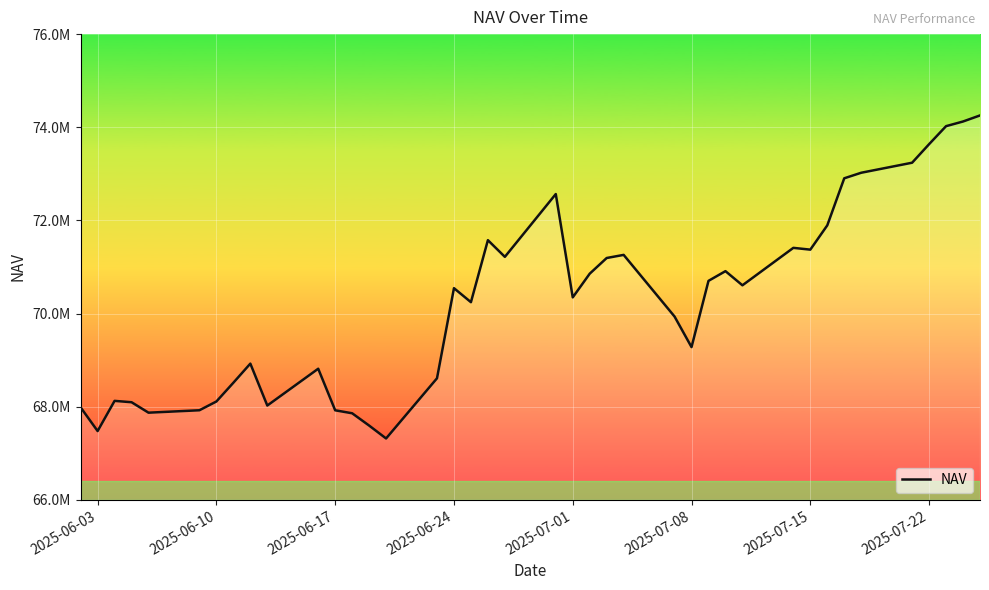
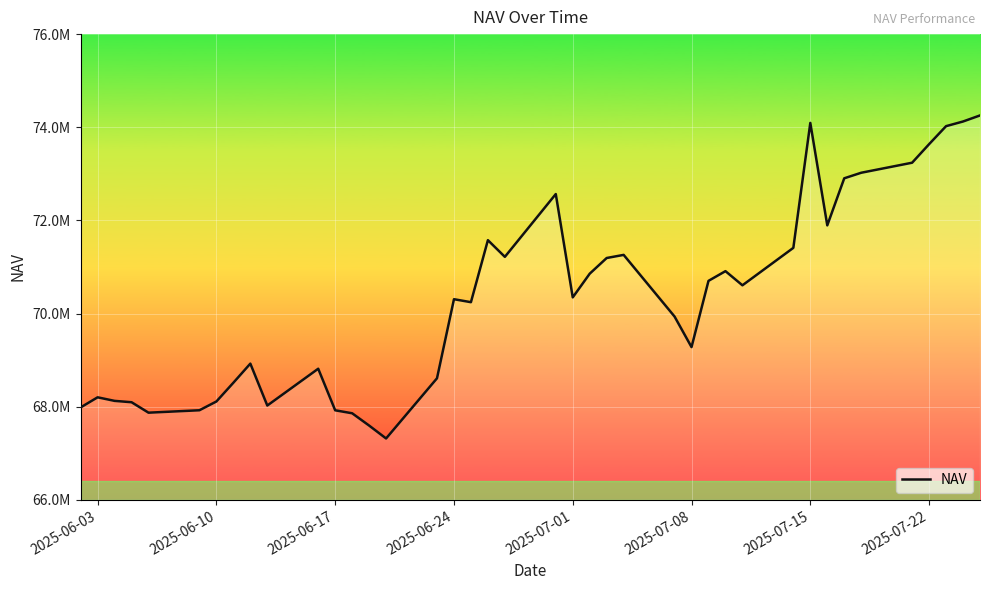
  {
-   "2025-06-03": 67500000,
+   "2025-06-03": 68200000,
    "2025-06-10": 68100000,
    "2025-06-17": 67900000,
-   "2025-06-24": 70500000,
+   "2025-06-24": 70300000,
    "2025-07-01": 70300000,
    "2025-07-08": 69300000,
-   "2025-07-15": 71400000,
+   "2025-07-15": 74100000,
    "2025-07-22": 73600000
  }
